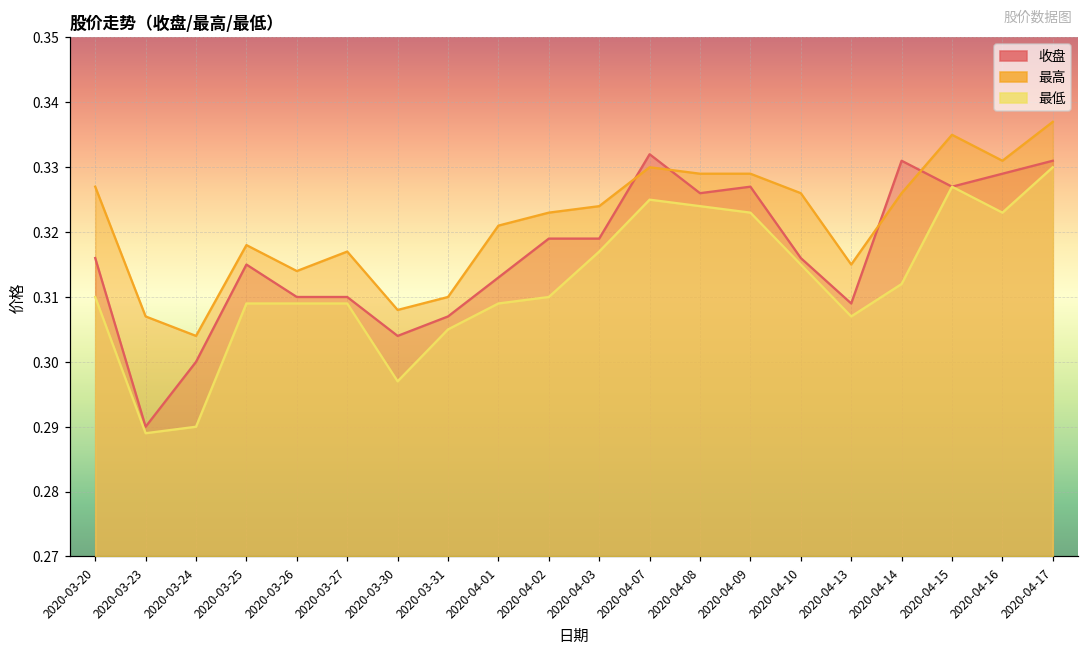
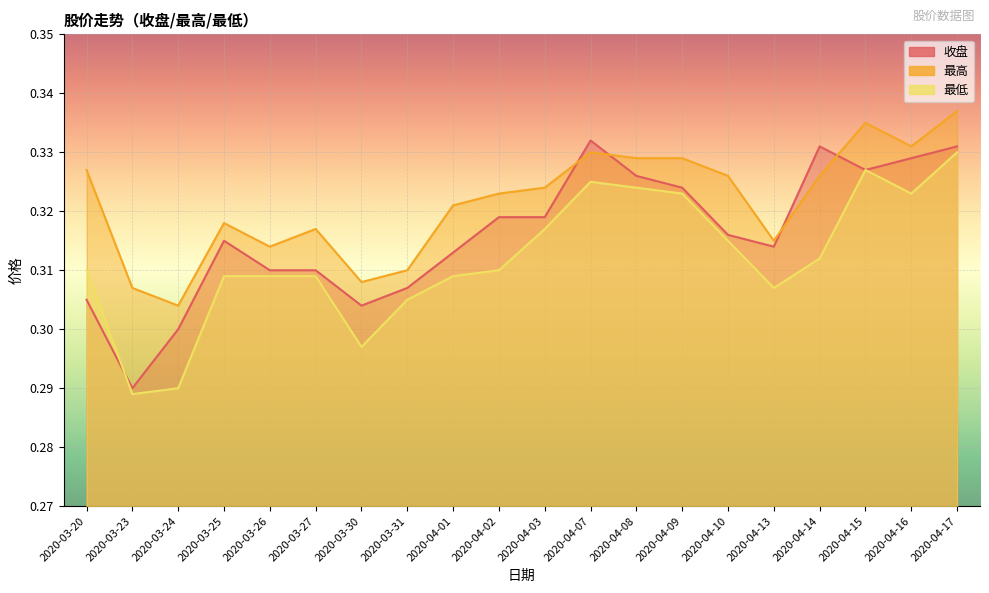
  {
    "收盘": {
-     "2020-03-20": 0.316,
+     "2020-03-20": 0.305,
      "2020-03-23": 0.290,
      "2020-03-24": 0.300,
      "2020-03-25": 0.315,
      "2020-03-26": 0.310,
      "2020-03-27": 0.310,
      "2020-03-30": 0.304,
      "2020-03-31": 0.307,
      "2020-04-01": 0.313,
      "2020-04-02": 0.319,
      "2020-04-03": 0.319,
      "2020-04-07": 0.332,
      "2020-04-08": 0.326,
-     "2020-04-09": 0.327,
+     "2020-04-09": 0.324,
      "2020-04-10": 0.316,
-     "2020-04-13": 0.309,
+     "2020-04-13": 0.314,
      "2020-04-14": 0.331,
      "2020-04-16": 0.329,
      "2020-04-17": 0.331
    }
  }
